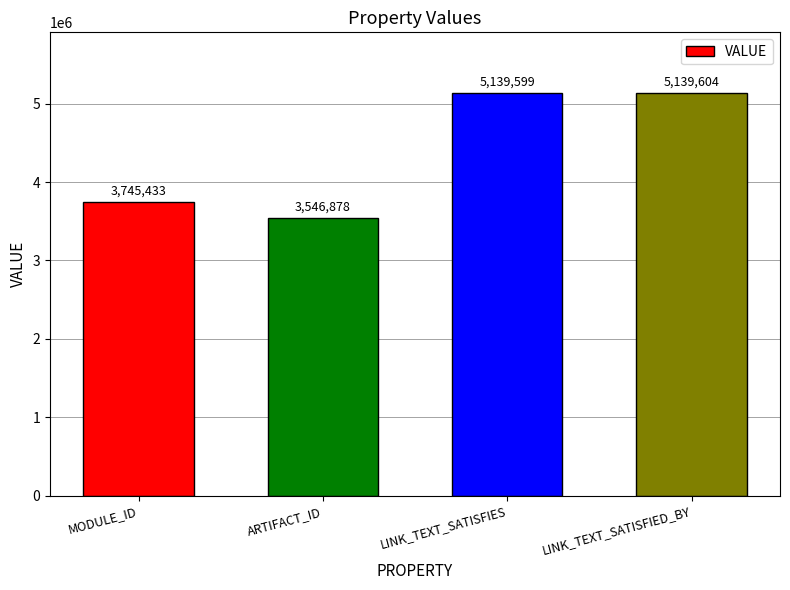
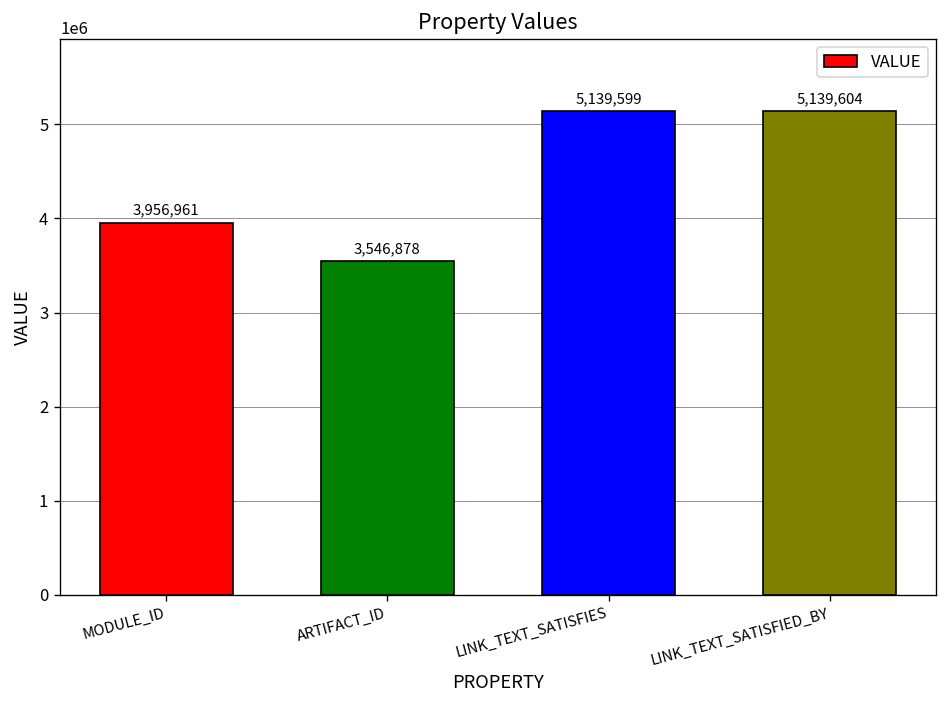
  {
-   "MODULE_ID": "3,745,433",
+   "MODULE_ID": "3,956,961",
    "ARTIFACT_ID": "3,546,878",
    "LINK_TEXT_SATISFIES": "5,139,599",
    "LINK_TEXT_SATISFIED_BY": "5,139,604"
  }
